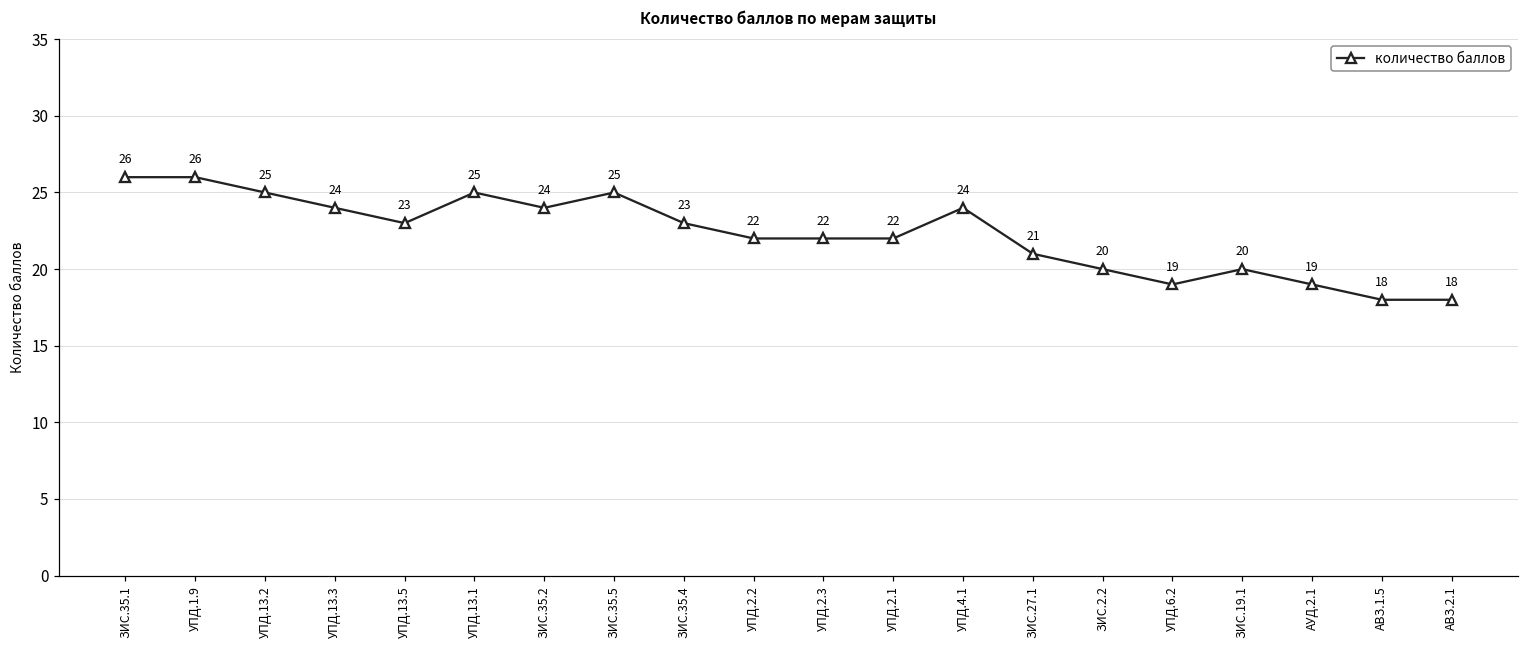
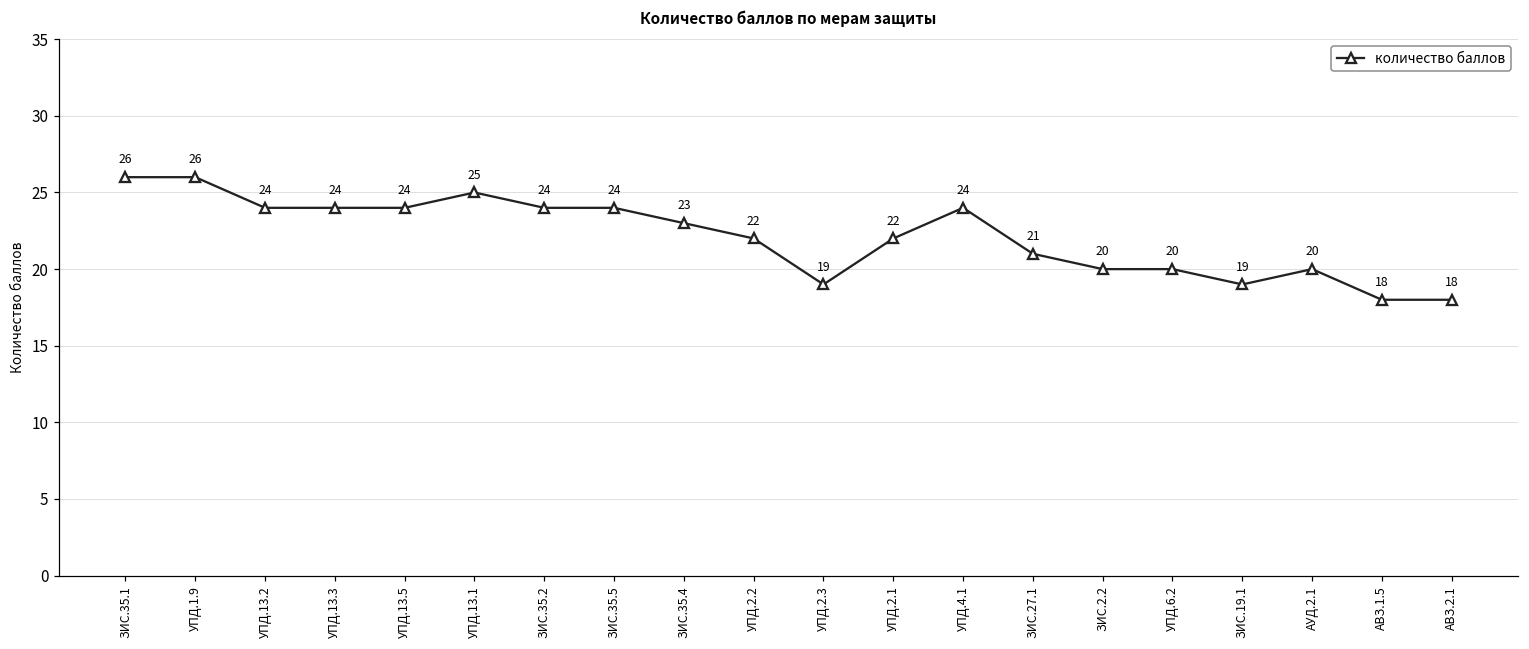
  {
    "ЗИС.35.1": 26,
    "УПД.1.9": 26,
-   "УПД.13.2": 25,
+   "УПД.13.2": 24,
    "УПД.13.3": 24,
-   "УПД.13.5": 23,
+   "УПД.13.5": 24,
    "УПД.13.1": 25,
    "ЗИС.35.2": 24,
-   "ЗИС.35.5": 25,
+   "ЗИС.35.5": 24,
    "ЗИС.35.4": 23,
    "УПД.2.2": 22,
-   "УПД.2.3": 22,
+   "УПД.2.3": 19,
    "УПД.2.1": 22,
    "УПД.4.1": 24,
    "ЗИС.27.1": 21,
    "ЗИС.2.2": 20,
-   "УПД.6.2": 19,
-   "ЗИС.19.1": 20,
-   "АУД.2.1": 19,
+   "УПД.6.2": 20,
+   "ЗИС.19.1": 19,
+   "АУД.2.1": 20,
    "АВЗ.1.5": 18,
    "АВЗ.2.1": 18
  }
